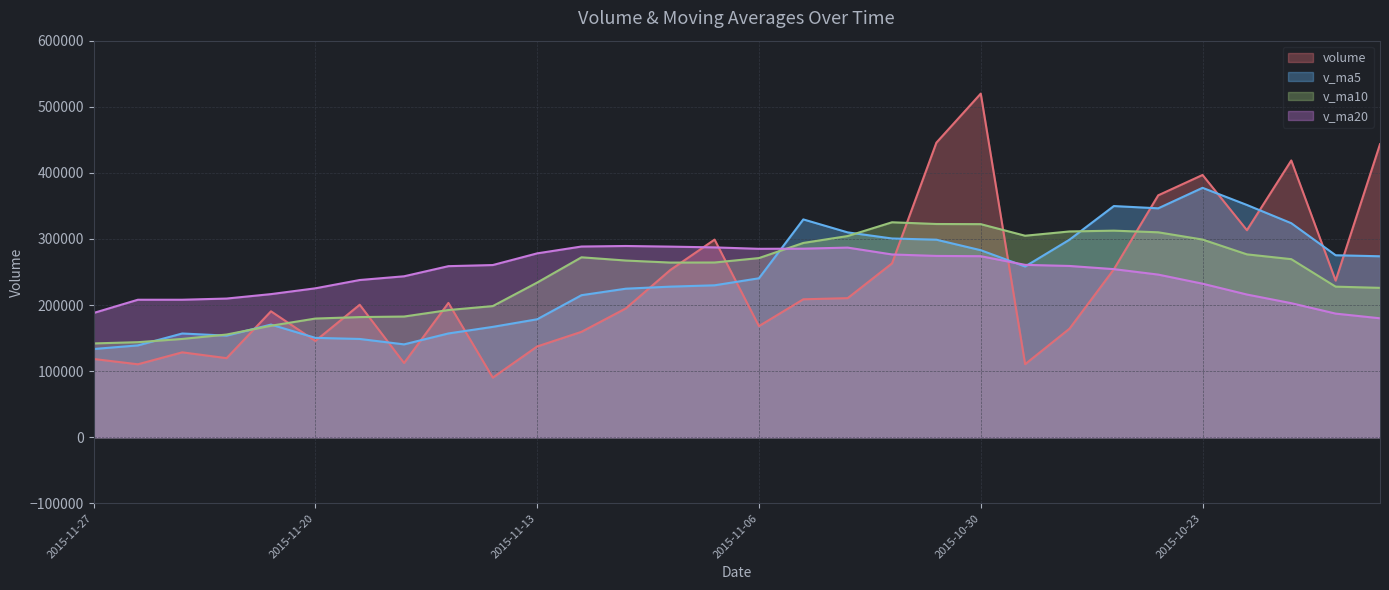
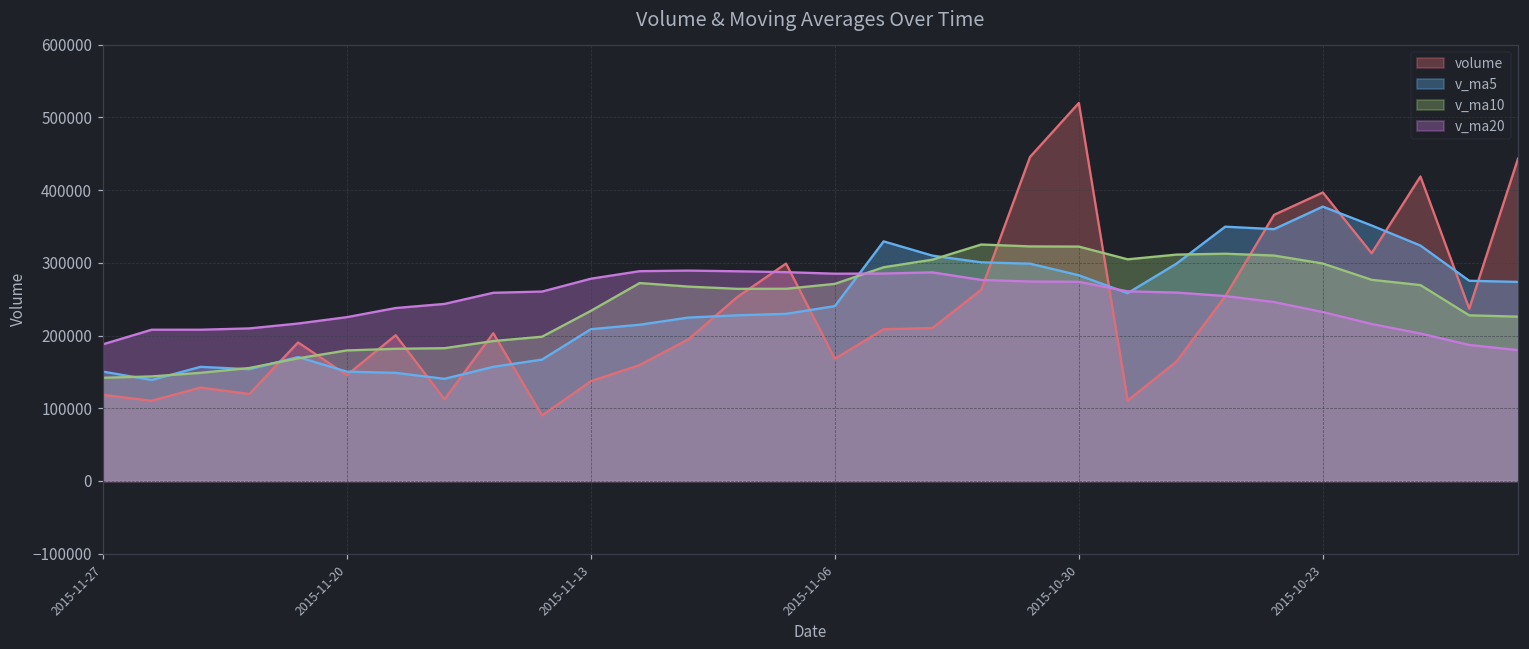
  {
    "v_ma5": {
-     "2015-11-27": 130000,
+     "2015-11-27": 150000,
      "2015-11-20": 150000,
-     "2015-11-13": 180000,
+     "2015-11-13": 210000,
      "2015-11-06": 240000,
      "2015-10-30": 280000,
      "2015-10-23": 380000
    }
  }
